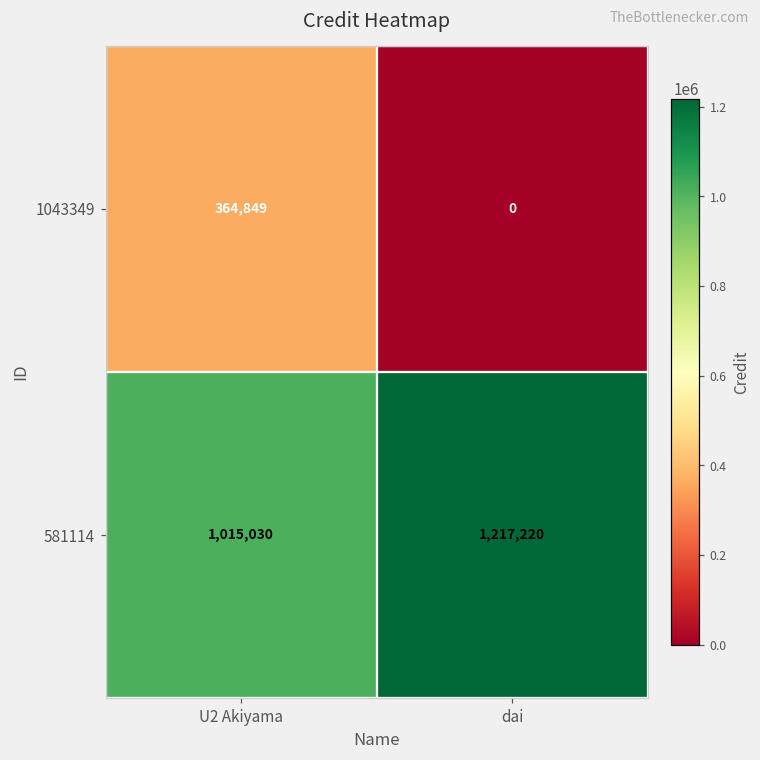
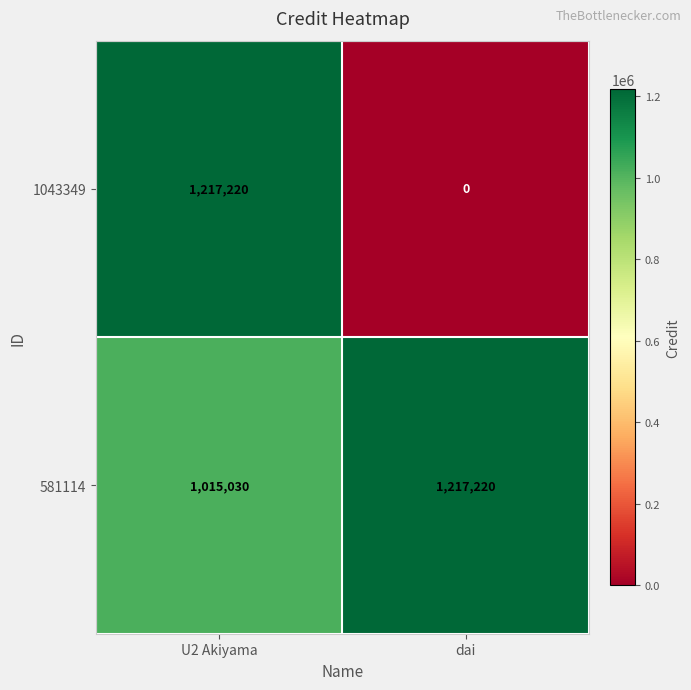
  {
    "1043349": {
-     "U2 Akiyama": "364,849",
+     "U2 Akiyama": "1,217,220",
      "dai": "0"
    },
    "581114": {
      "U2 Akiyama": "1,015,030",
      "dai": "1,217,220"
    }
  }
